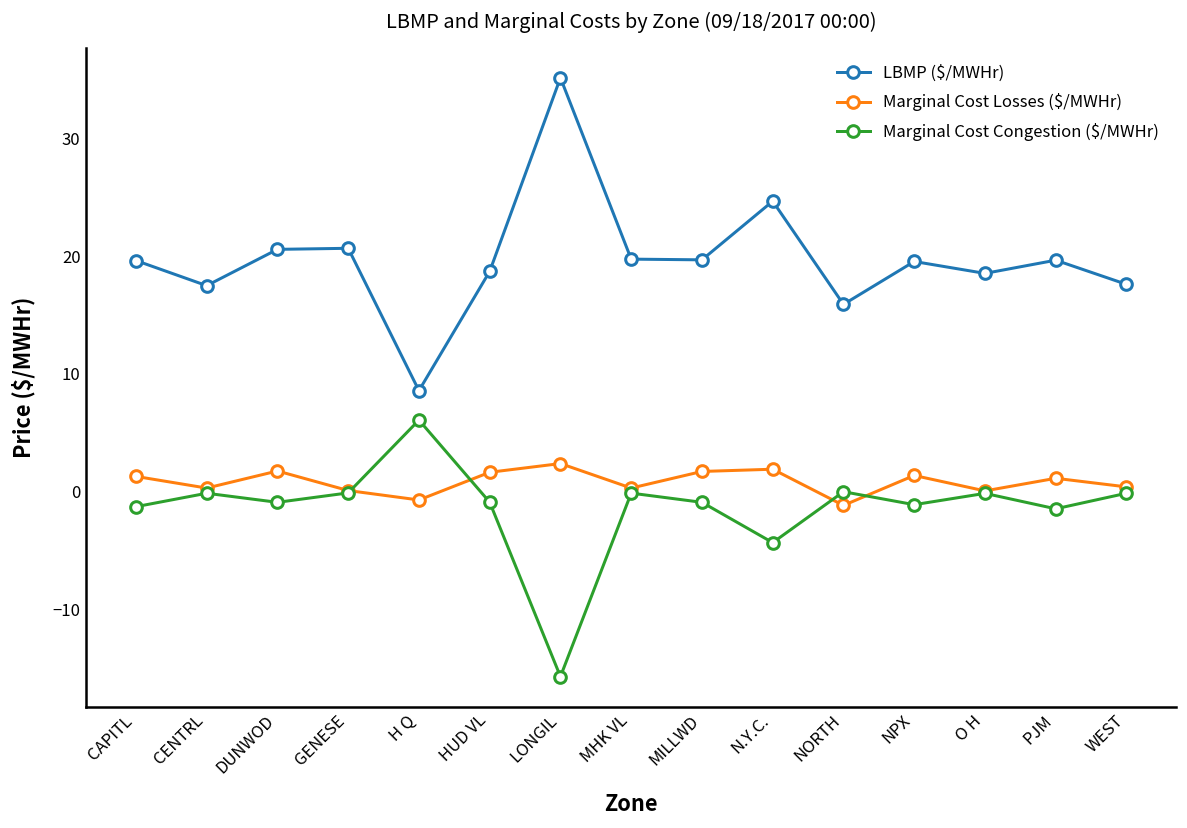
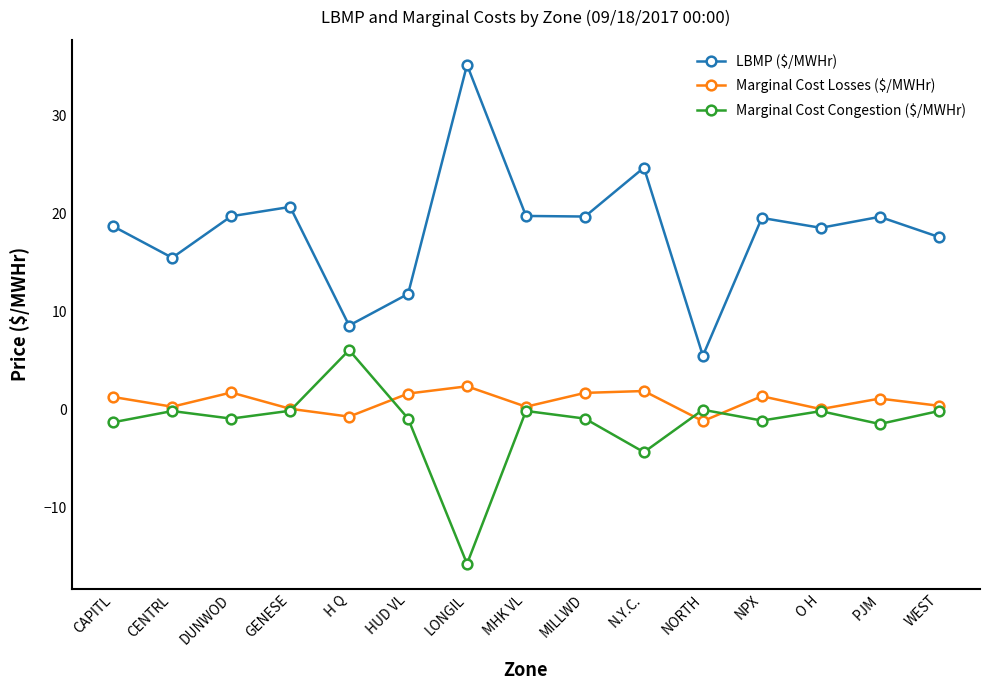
  {
    "LBMP ($/MWHr)": {
-     "CAPITL": 20,
-     "CENTRL": 17,
-     "DUNWOD": 21,
+     "CAPITL": 19,
+     "CENTRL": 15,
+     "DUNWOD": 20,
      "GENESE": 21,
      "H Q": 9,
-     "HUD VL": 19,
+     "HUD VL": 12,
      "LONGIL": 35,
      "MHK VL": 20,
      "MILLWD": 20,
      "N.Y.C.": 25,
-     "NORTH": 16,
+     "NORTH": 6,
      "NPX": 20,
      "O H": 19,
      "PJM": 20,
      "WEST": 18
    },
    "Marginal Cost Losses ($/MWHr)": {
      "CAPITL": 1,
      "CENTRL": 0,
      "DUNWOD": 2,
      "H Q": -1,
      "HUD VL": 2,
      "LONGIL": 2,
      "MHK VL": 0,
      "MILLWD": 2,
      "N.Y.C.": 2,
      "NORTH": -1,
      "NPX": 1,
      "PJM": 1,
      "WEST": 0
    },
    "Marginal Cost Congestion ($/MWHr)": {
      "CAPITL": -1,
      "CENTRL": 0,
      "DUNWOD": -1,
      "H Q": 6,
      "HUD VL": -1,
      "LONGIL": -16,
      "MHK VL": 0,
      "MILLWD": -1,
      "N.Y.C.": -4,
      "NORTH": 0,
      "NPX": -1,
      "PJM": -1,
      "WEST": 0
    }
  }
